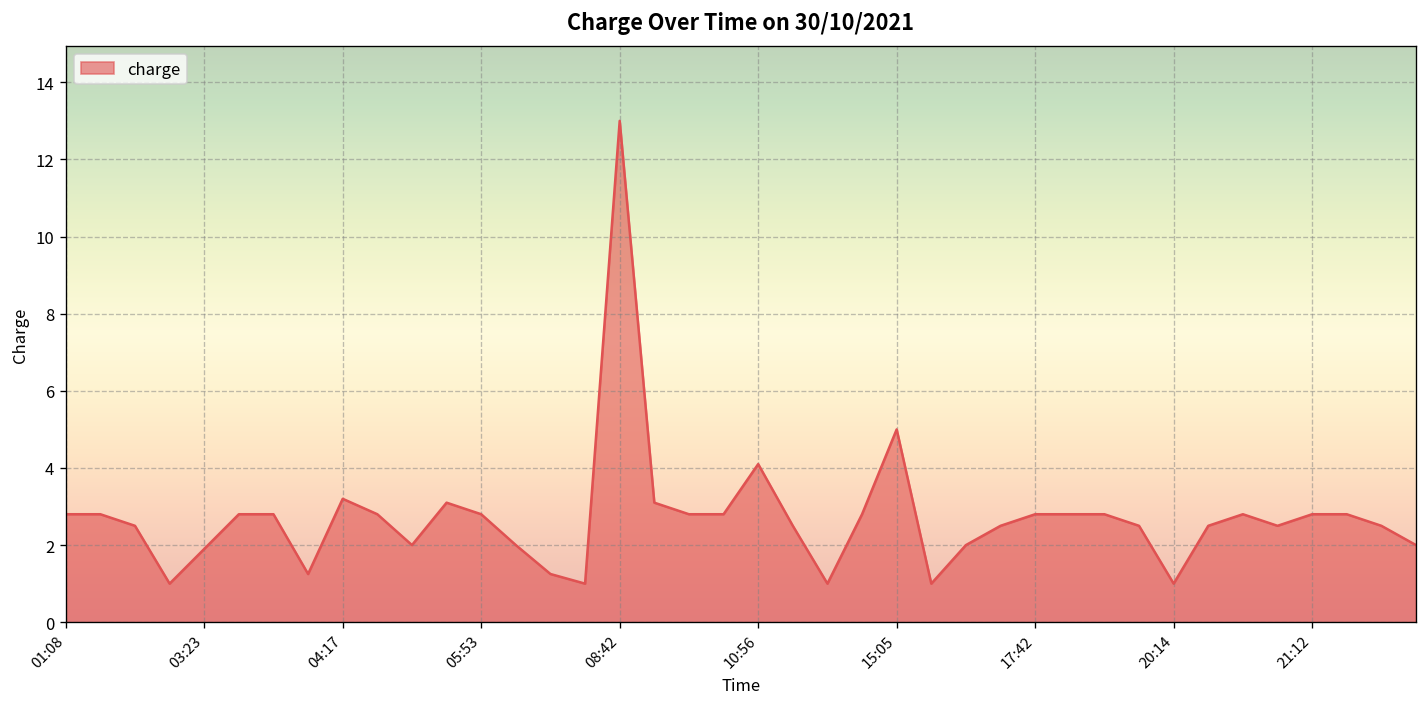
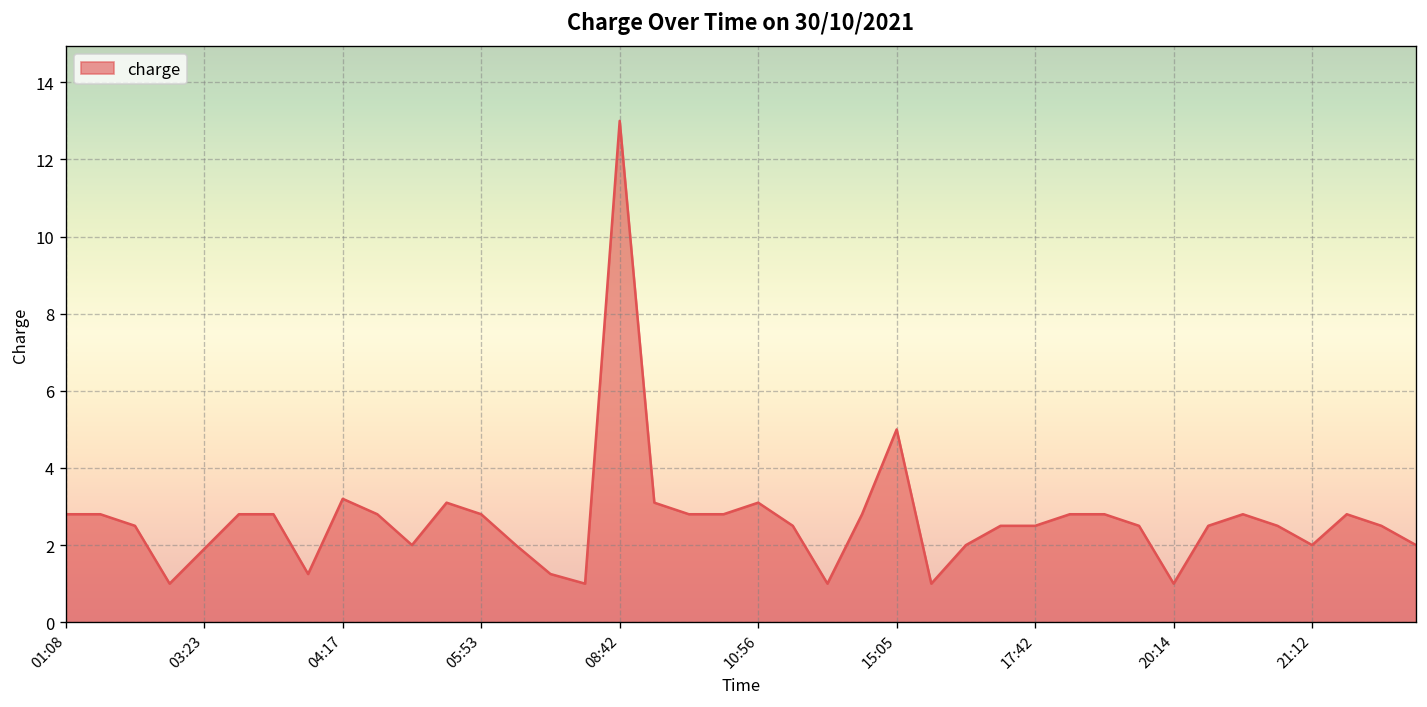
  {
    "01:08": 2.8,
    "03:23": 1.9,
    "04:17": 3.2,
    "05:53": 2.8,
    "08:42": 13.0,
-   "10:56": 4.1,
+   "10:56": 3.1,
    "15:05": 5.0,
-   "17:42": 2.8,
+   "17:42": 2.5,
    "20:14": 1.0,
-   "21:12": 2.8
+   "21:12": 2.0
  }
